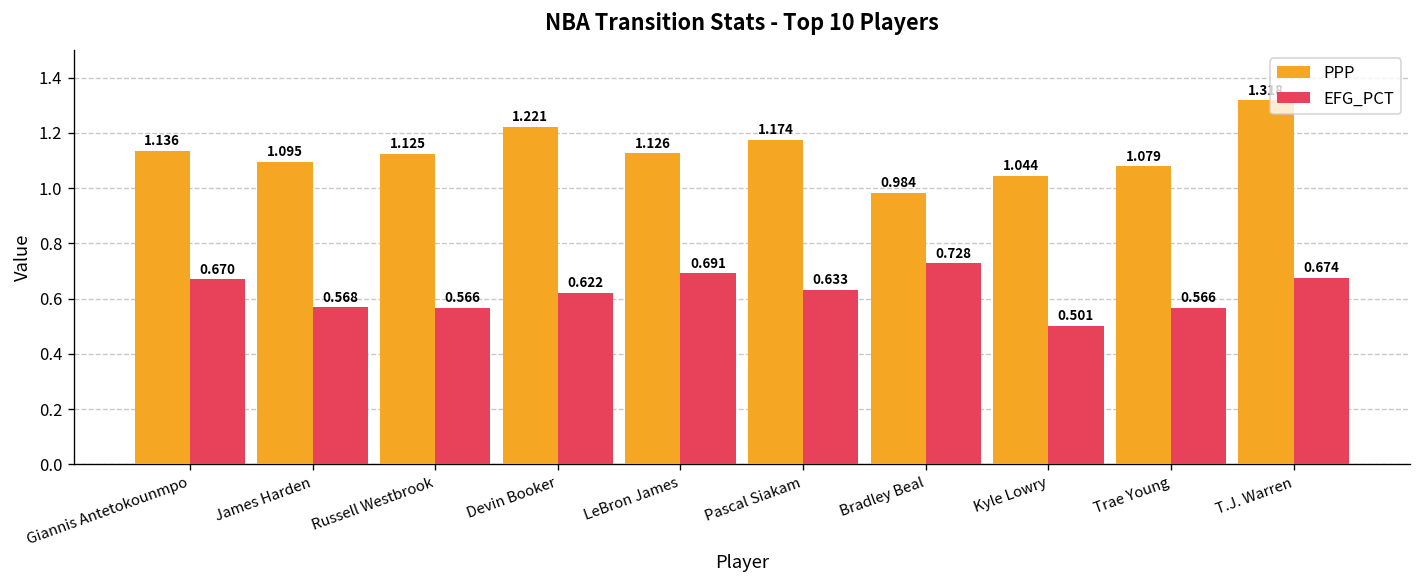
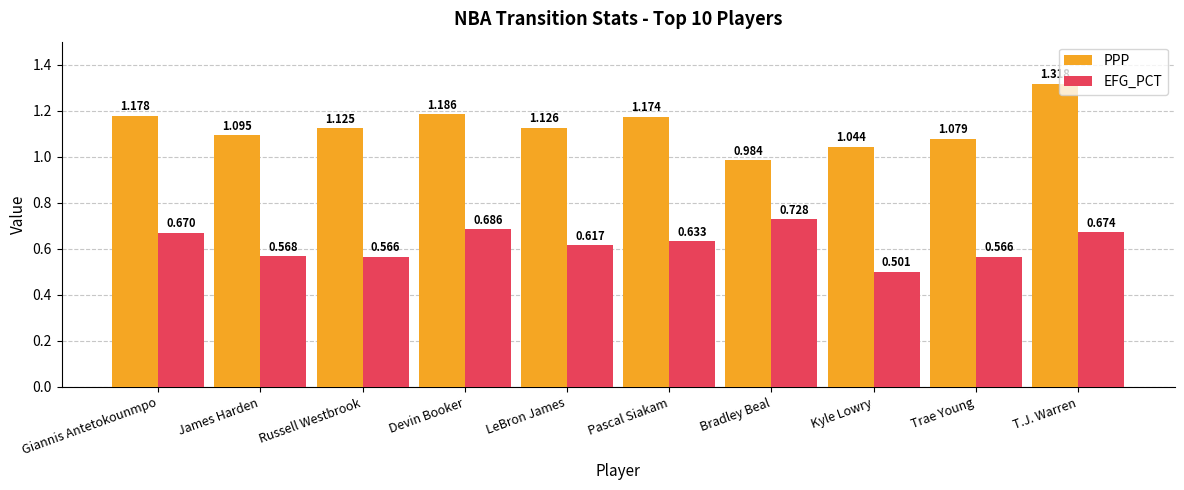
  {
    "PPP": {
-     "Giannis Antetokounmpo": 1.136,
+     "Giannis Antetokounmpo": 1.178,
      "James Harden": 1.095,
      "Russell Westbrook": 1.125,
-     "Devin Booker": 1.221,
+     "Devin Booker": 1.186,
      "LeBron James": 1.126,
      "Pascal Siakam": 1.174,
      "Bradley Beal": 0.984,
      "Kyle Lowry": 1.044,
      "Trae Young": 1.079
    },
    "EFG_PCT": {
      "Giannis Antetokounmpo": 0.670,
      "James Harden": 0.568,
      "Russell Westbrook": 0.566,
-     "Devin Booker": 0.622,
-     "LeBron James": 0.691,
+     "Devin Booker": 0.686,
+     "LeBron James": 0.617,
      "Pascal Siakam": 0.633,
      "Bradley Beal": 0.728,
      "Kyle Lowry": 0.501,
      "Trae Young": 0.566,
      "T.J. Warren": 0.674
    }
  }
